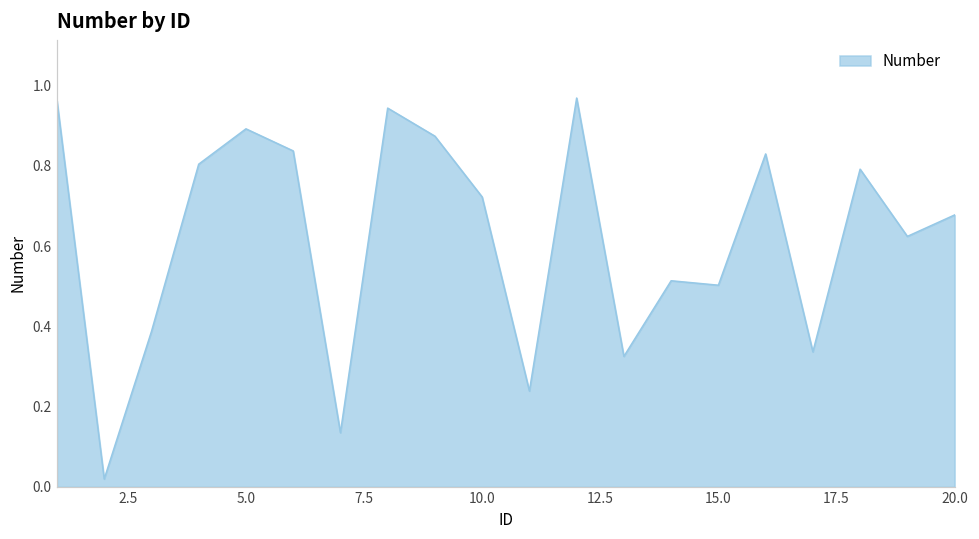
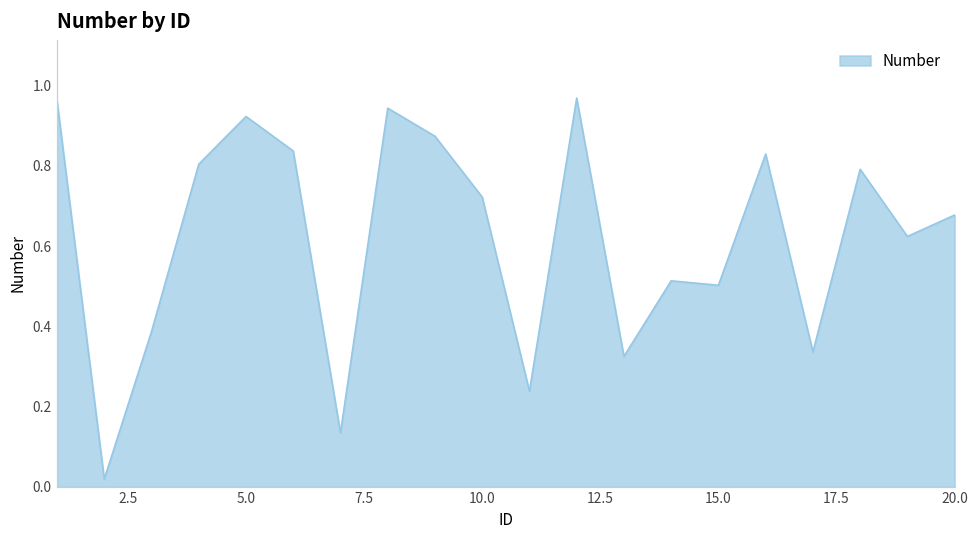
  {
-   "5.0": 0.89,
+   "5.0": 0.92,
    "10.0": 0.72,
    "15.0": 0.50,
    "20.0": 0.68
  }
